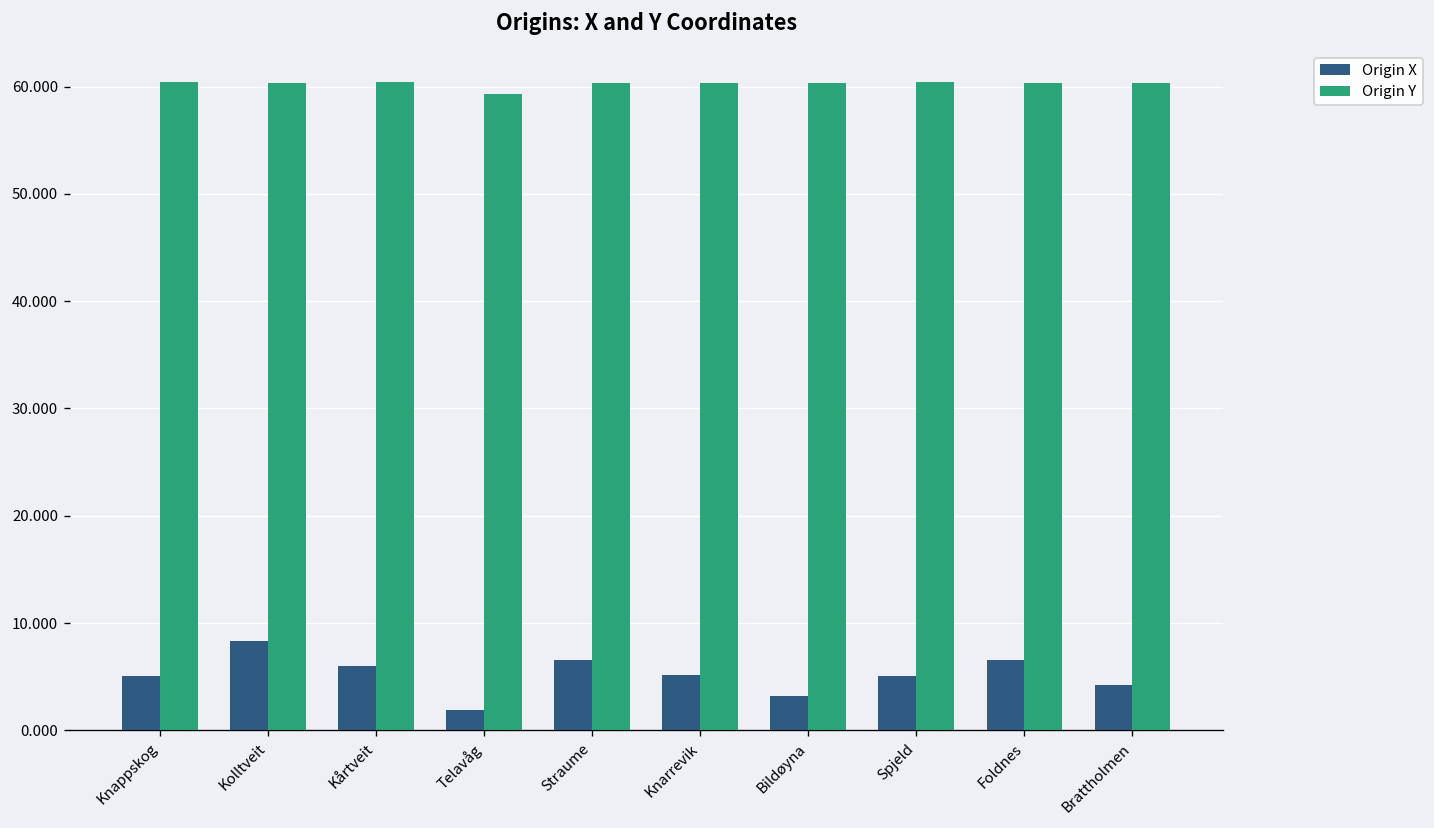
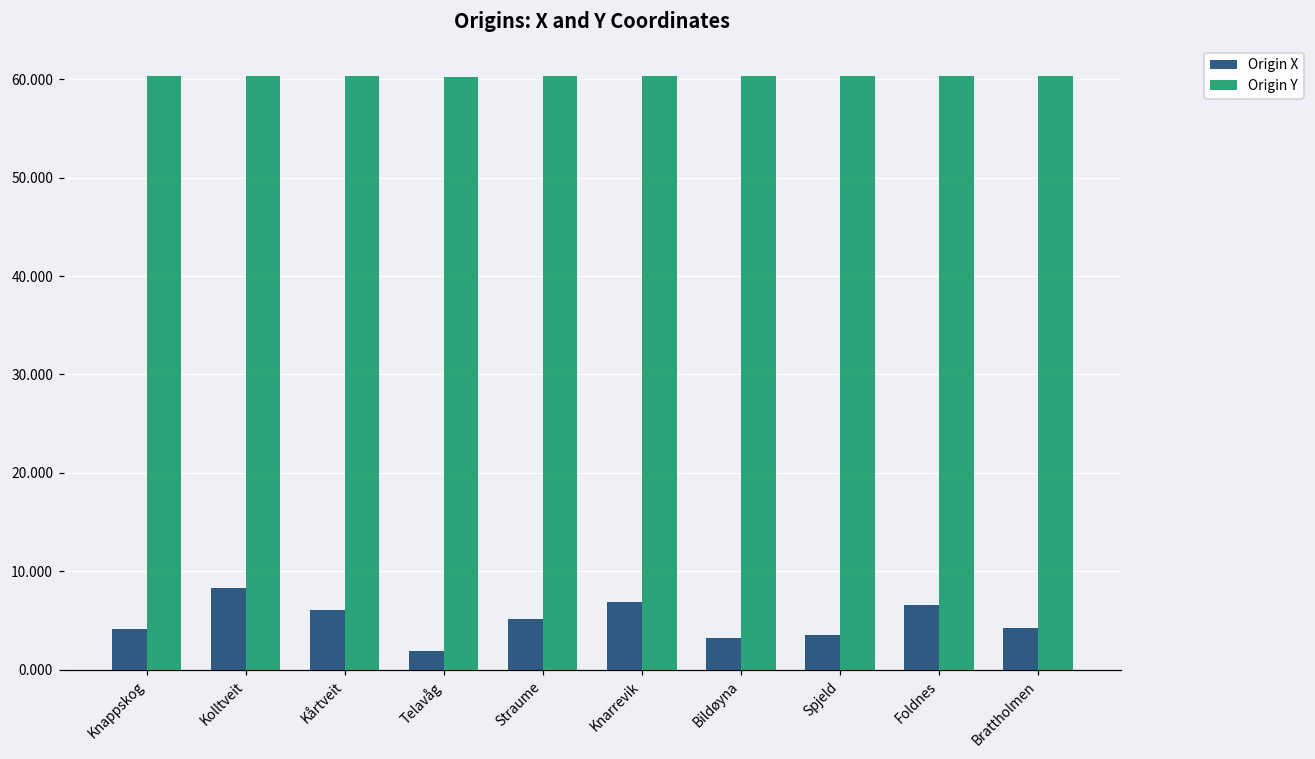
  {
    "Origin X": {
-     "Knappskog": 5,
+     "Knappskog": 4,
      "Kolltveit": 8,
      "Kårtveit": 6,
      "Telavåg": 2,
-     "Straume": 7,
-     "Knarrevik": 5,
+     "Straume": 5,
+     "Knarrevik": 7,
      "Bildøyna": 3,
-     "Spjeld": 5,
+     "Spjeld": 3,
      "Foldnes": 7,
      "Brattholmen": 4
    },
    "Origin Y": {
      "Knappskog": 60,
      "Kolltveit": 60,
      "Kårtveit": 60,
-     "Telavåg": 59,
+     "Telavåg": 60,
      "Straume": 60,
      "Knarrevik": 60,
      "Bildøyna": 60,
      "Spjeld": 60,
      "Foldnes": 60,
      "Brattholmen": 60
    }
  }
